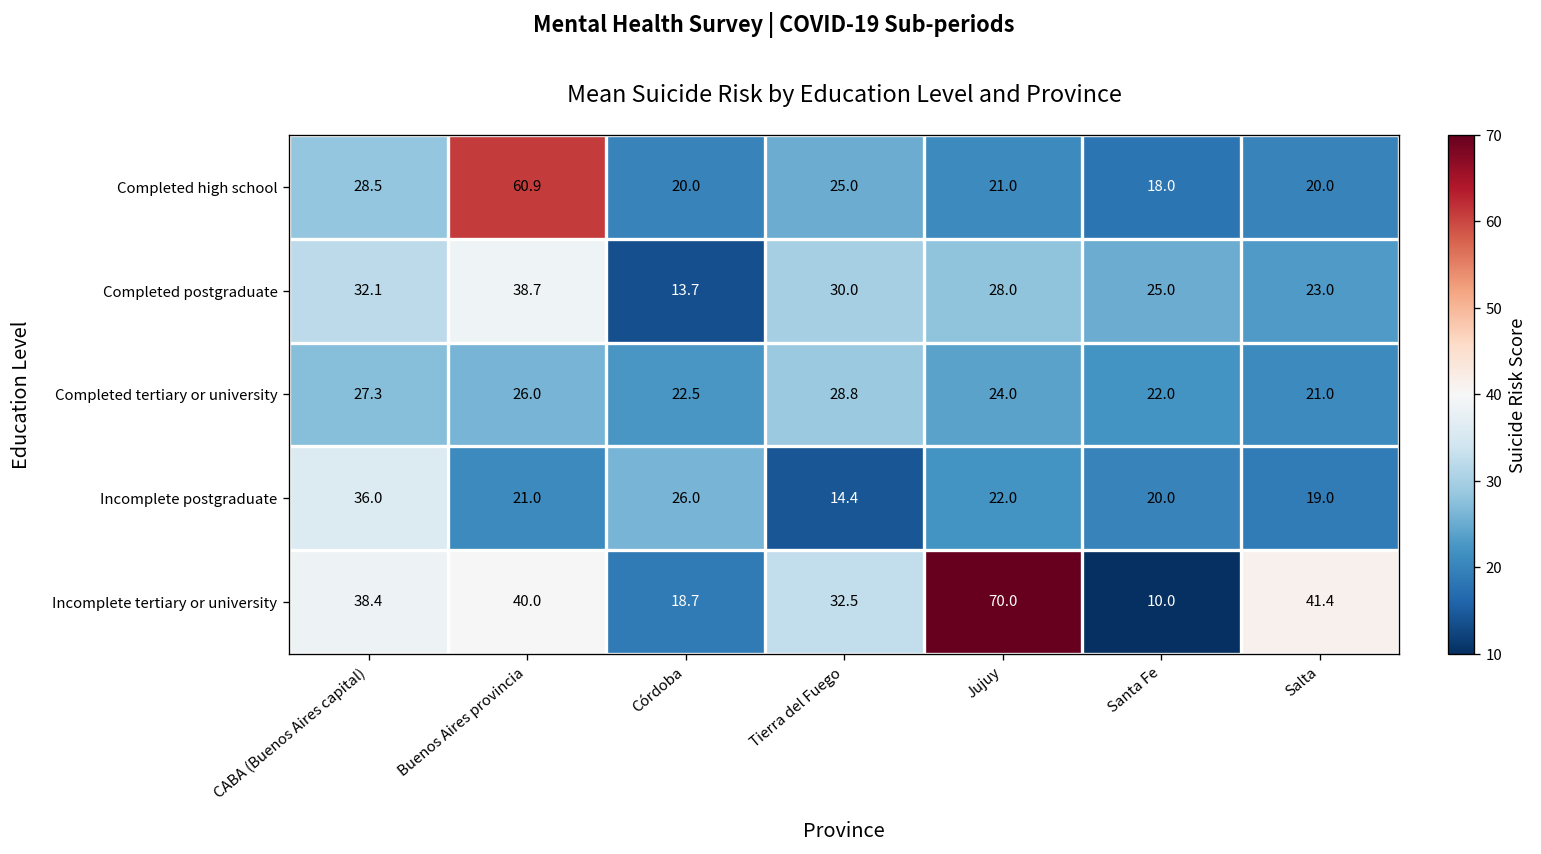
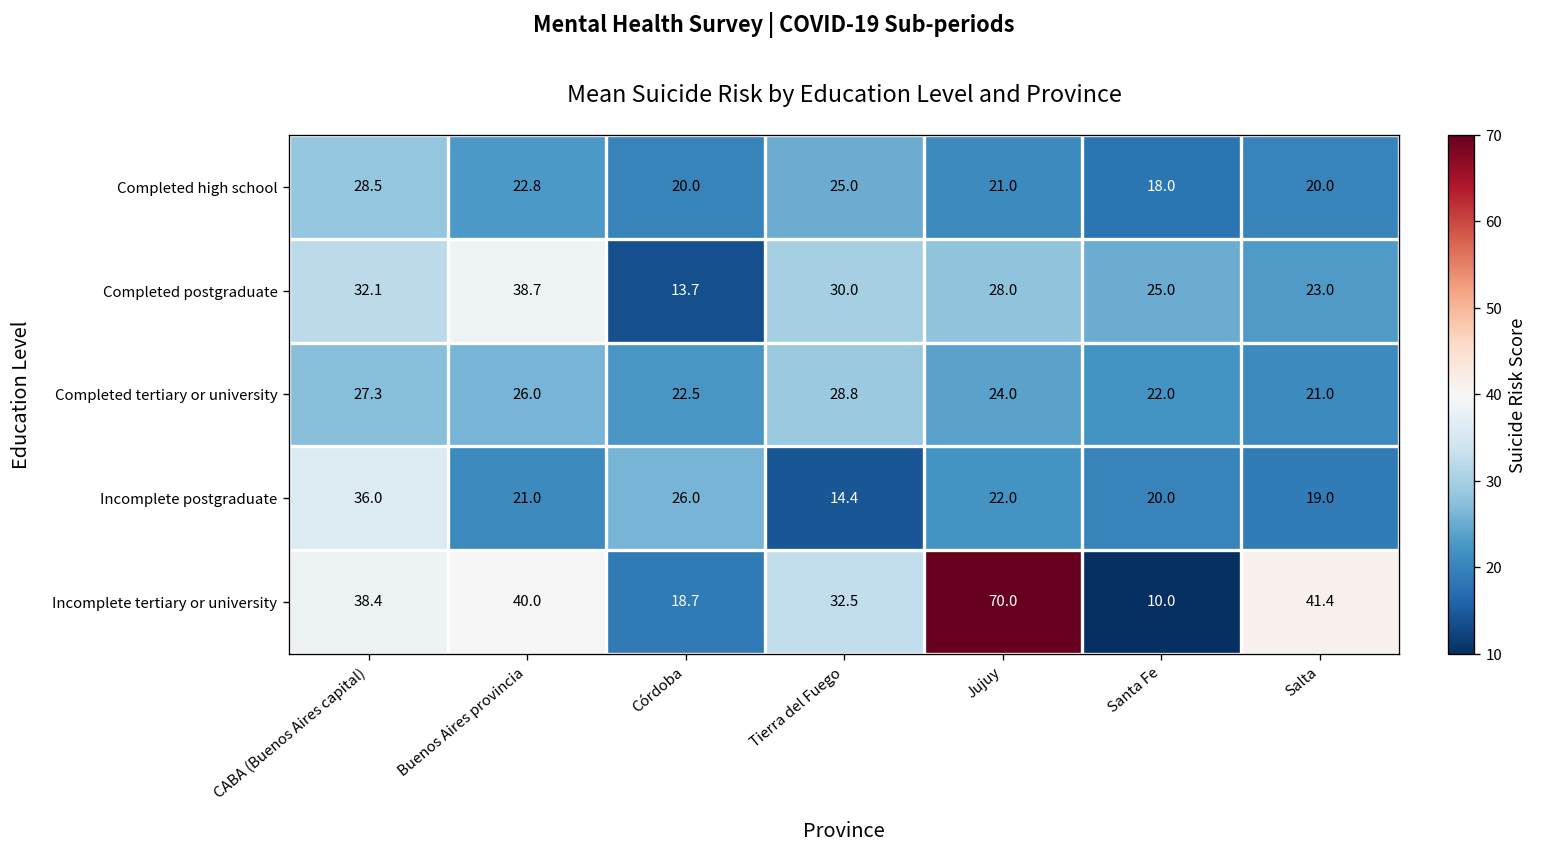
  {
    "Completed high school": {
      "CABA (Buenos Aires capital)": 28.5,
-     "Buenos Aires provincia": 60.9,
+     "Buenos Aires provincia": 22.8,
      "Córdoba": 20.0,
      "Tierra del Fuego": 25.0,
      "Jujuy": 21.0,
      "Santa Fe": 18.0,
      "Salta": 20.0
    },
    "Completed postgraduate": {
      "CABA (Buenos Aires capital)": 32.1,
      "Buenos Aires provincia": 38.7,
      "Córdoba": 13.7,
      "Tierra del Fuego": 30.0,
      "Jujuy": 28.0,
      "Santa Fe": 25.0,
      "Salta": 23.0
    },
    "Completed tertiary or university": {
      "CABA (Buenos Aires capital)": 27.3,
      "Buenos Aires provincia": 26.0,
      "Córdoba": 22.5,
      "Tierra del Fuego": 28.8,
      "Jujuy": 24.0,
      "Santa Fe": 22.0,
      "Salta": 21.0
    },
    "Incomplete postgraduate": {
      "CABA (Buenos Aires capital)": 36.0,
      "Buenos Aires provincia": 21.0,
      "Córdoba": 26.0,
      "Tierra del Fuego": 14.4,
      "Jujuy": 22.0,
      "Santa Fe": 20.0,
      "Salta": 19.0
    },
    "Incomplete tertiary or university": {
      "CABA (Buenos Aires capital)": 38.4,
      "Buenos Aires provincia": 40.0,
      "Córdoba": 18.7,
      "Tierra del Fuego": 32.5,
      "Jujuy": 70.0,
      "Santa Fe": 10.0,
      "Salta": 41.4
    }
  }
